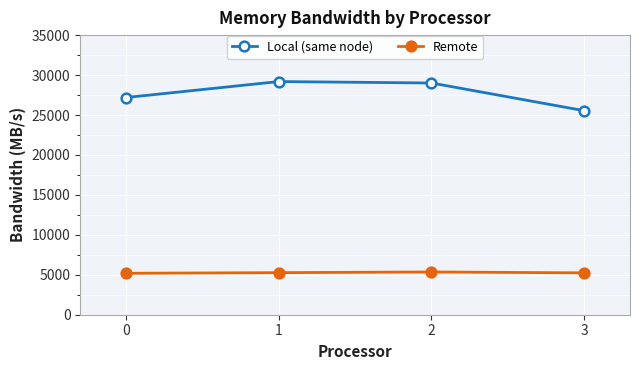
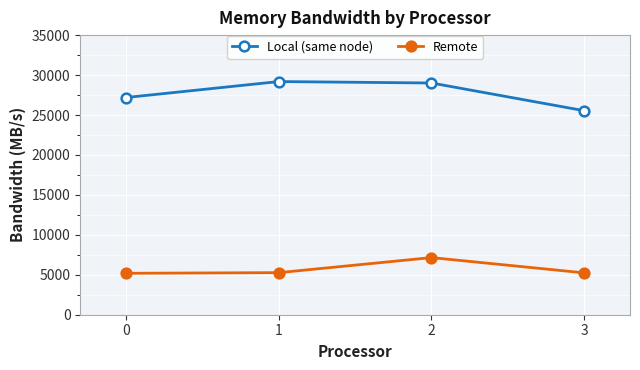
  {
    "Local (same node)": {
      "0": 27000,
      "1": 29000,
      "2": 29000,
      "3": 26000
    },
    "Remote": {
      "0": 5000,
      "1": 5000,
-     "2": 5000,
+     "2": 7000,
      "3": 5000
    }
  }
